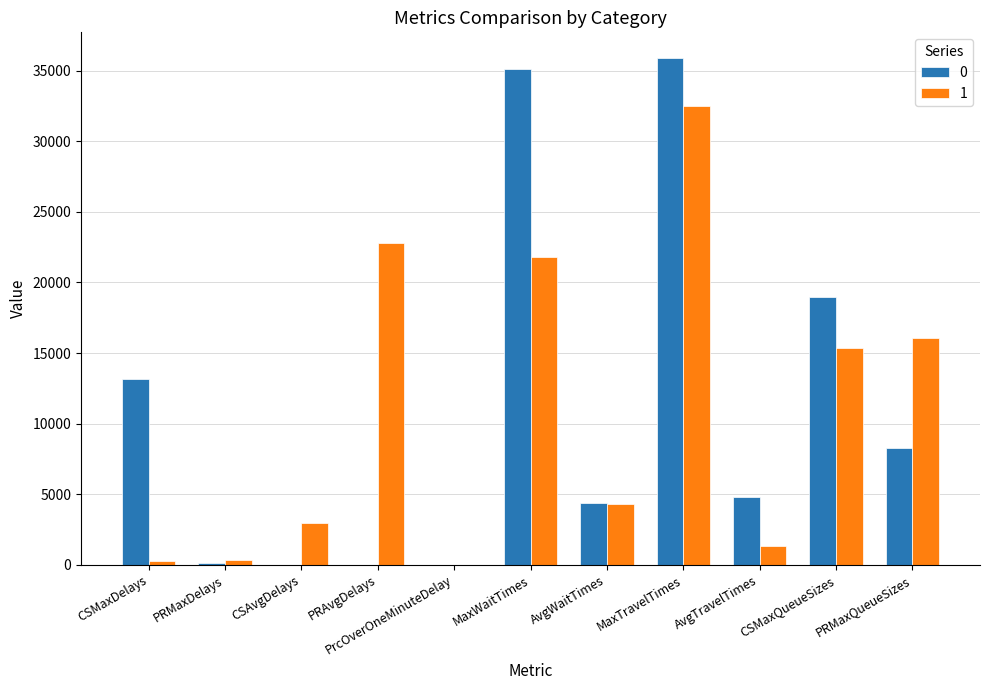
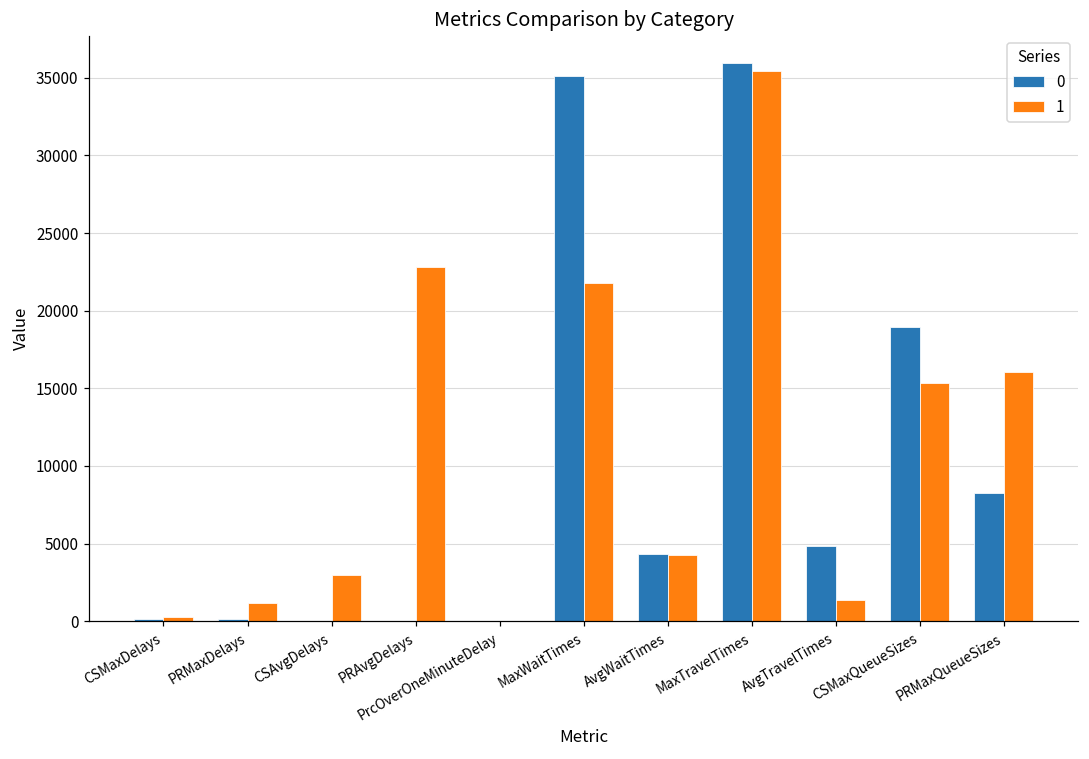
  {
    "0": {
-     "CSMaxDelays": 13200,
+     "CSMaxDelays": 200,
      "MaxWaitTimes": 35100,
      "AvgWaitTimes": 4400,
      "MaxTravelTimes": 35900,
      "AvgTravelTimes": 4800,
      "CSMaxQueueSizes": 18900,
      "PRMaxQueueSizes": 8300
    },
    "1": {
      "CSMaxDelays": 300,
-     "PRMaxDelays": 300,
+     "PRMaxDelays": 1200,
      "CSAvgDelays": 3000,
      "PRAvgDelays": 22800,
      "MaxWaitTimes": 21800,
      "AvgWaitTimes": 4300,
-     "MaxTravelTimes": 32500,
+     "MaxTravelTimes": 35400,
      "AvgTravelTimes": 1300,
      "CSMaxQueueSizes": 15400,
      "PRMaxQueueSizes": 16000
    }
  }
